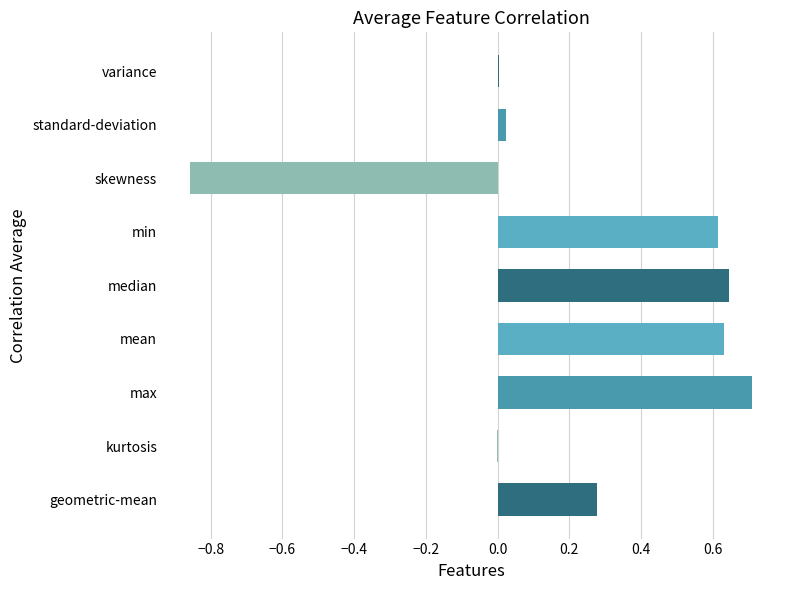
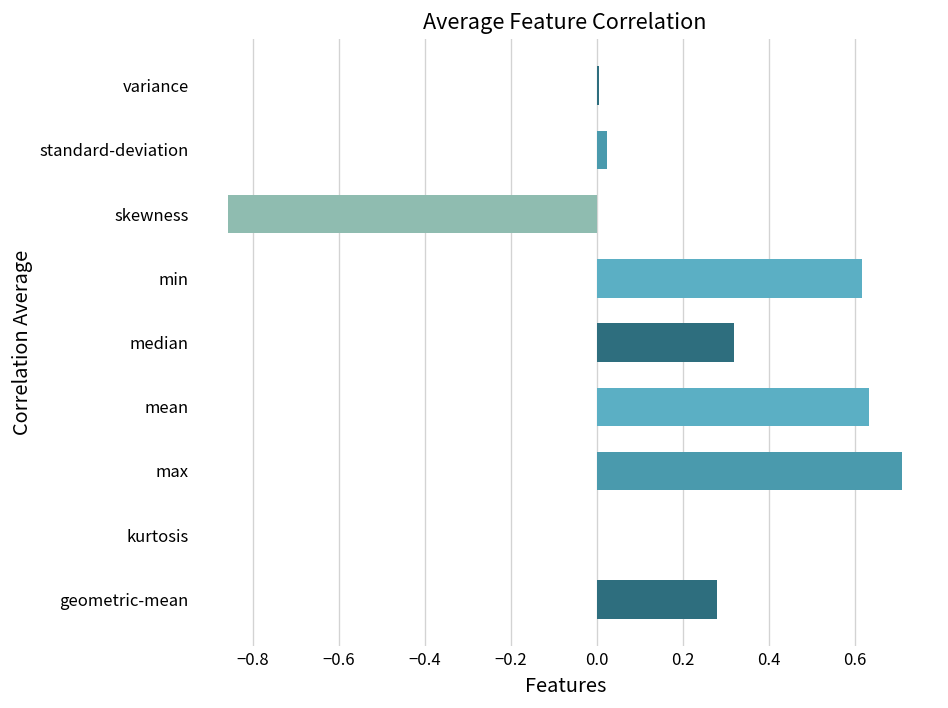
  {
    "standard-deviation": 0.02,
    "skewness": -0.86,
    "min": 0.62,
-   "median": 0.64,
+   "median": 0.32,
    "mean": 0.63,
    "max": 0.71,
    "geometric-mean": 0.28
  }
